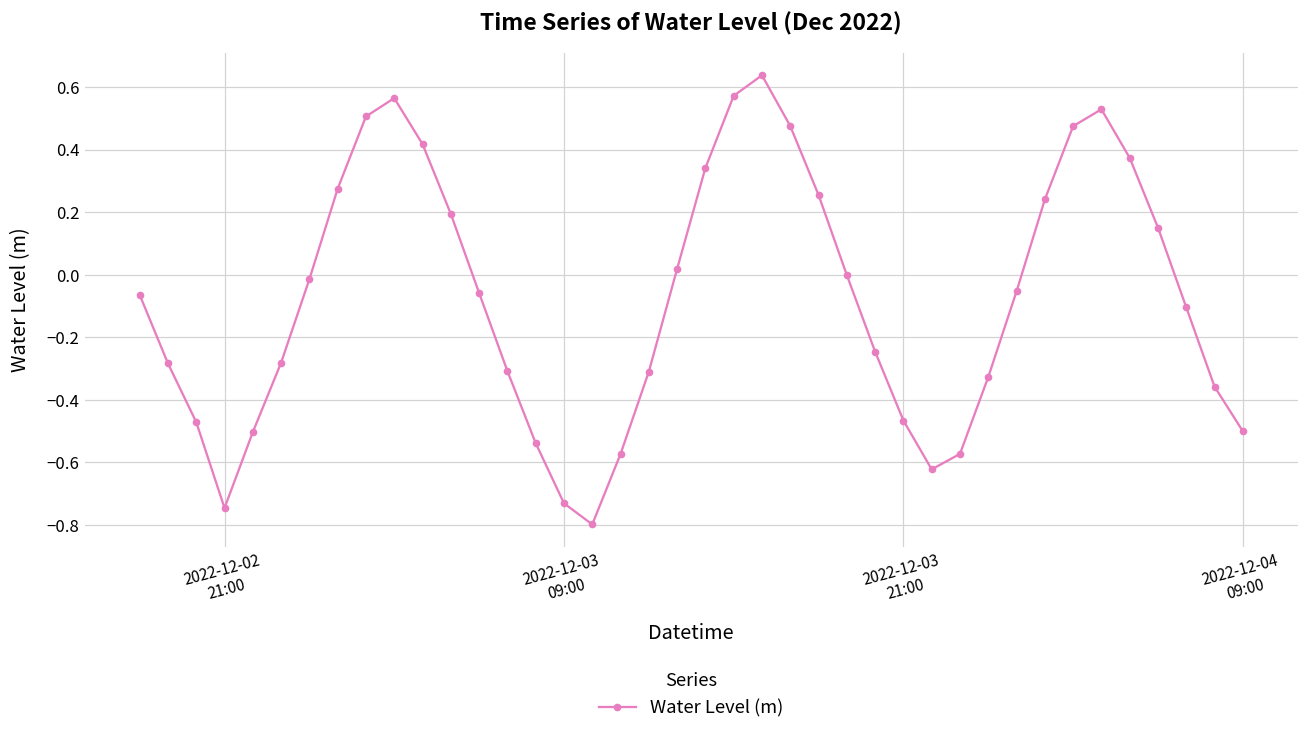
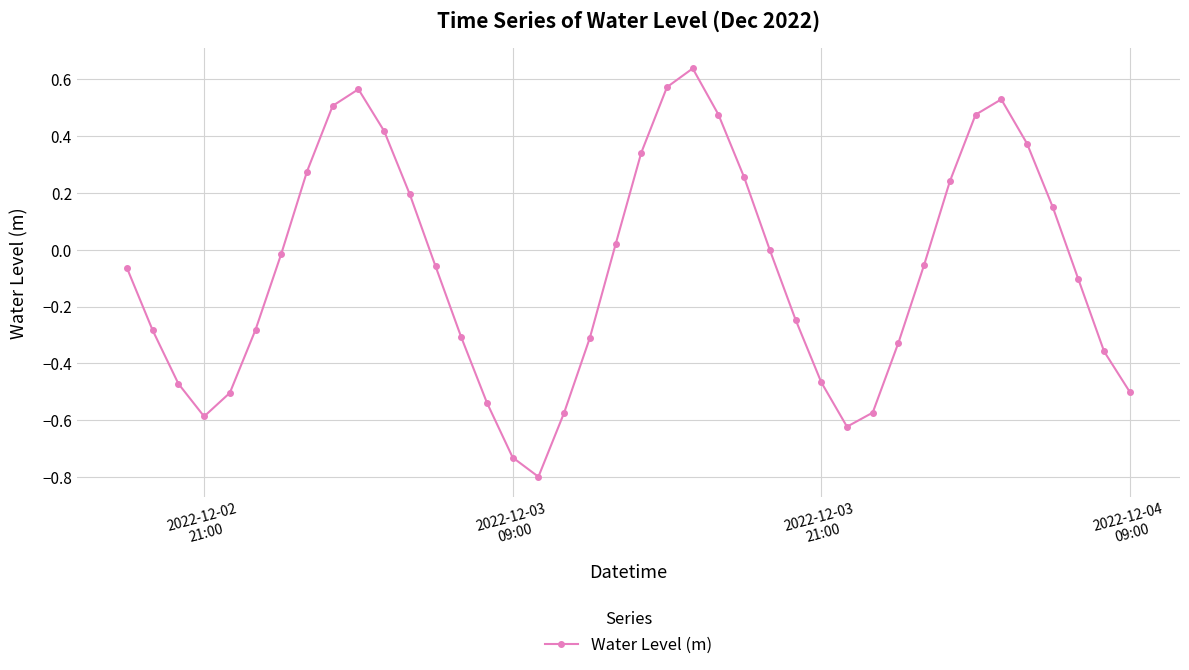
  {
-   "2022-12-02 21:00": -0.75,
+   "2022-12-02 21:00": -0.59,
    "2022-12-03 09:00": -0.73,
    "2022-12-03 21:00": -0.47,
    "2022-12-04 09:00": -0.50
  }
